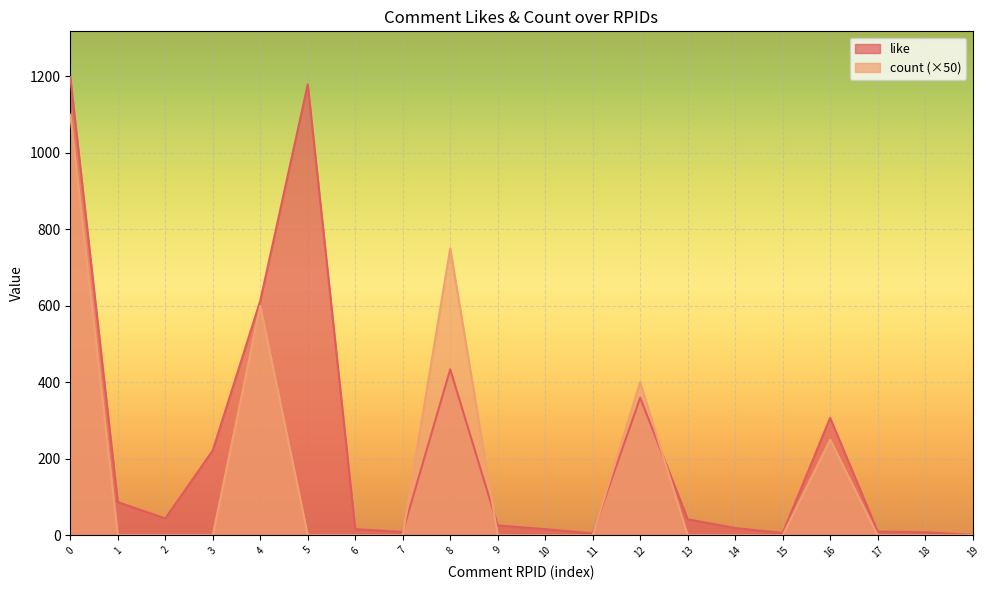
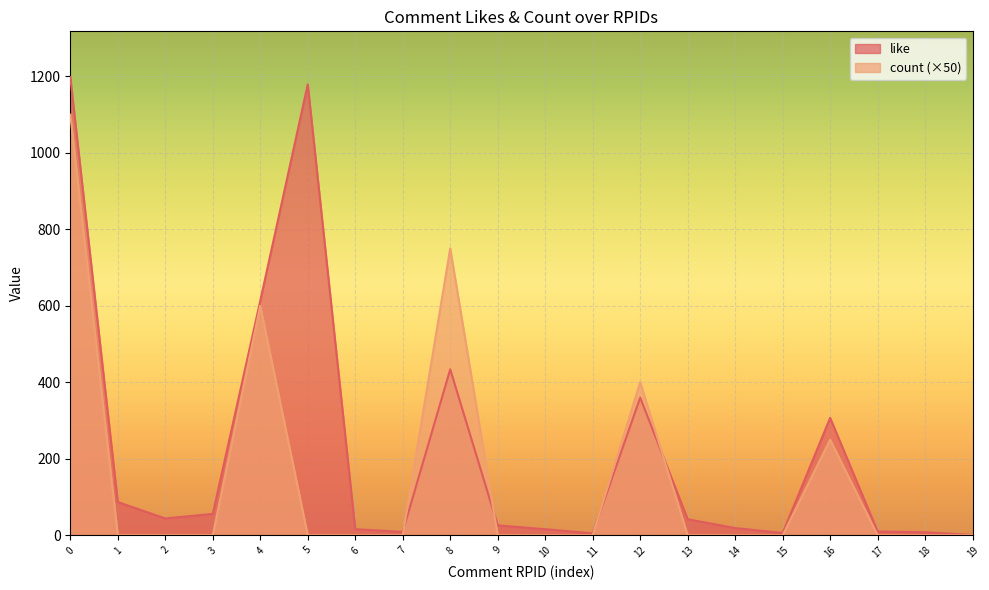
  {
    "like": {
      "0": 1200,
      "1": 90,
      "2": 40,
-     "3": 220,
+     "3": 60,
      "4": 610,
      "5": 1180,
      "6": 20,
      "7": 10,
      "8": 430,
      "9": 30,
      "10": 20,
      "12": 360,
      "13": 40,
      "14": 20,
      "16": 310,
      "17": 10,
      "18": 10
    },
    "count (×50)": {
      "0": 1100,
      "1": 0,
      "2": 0,
      "3": 0,
      "4": 600,
      "5": 0,
      "6": 0,
      "7": 0,
      "8": 750,
      "9": 0,
      "10": 0,
      "12": 400,
      "13": 0,
      "14": 0,
      "16": 250,
      "17": 0,
      "18": 0
    }
  }
